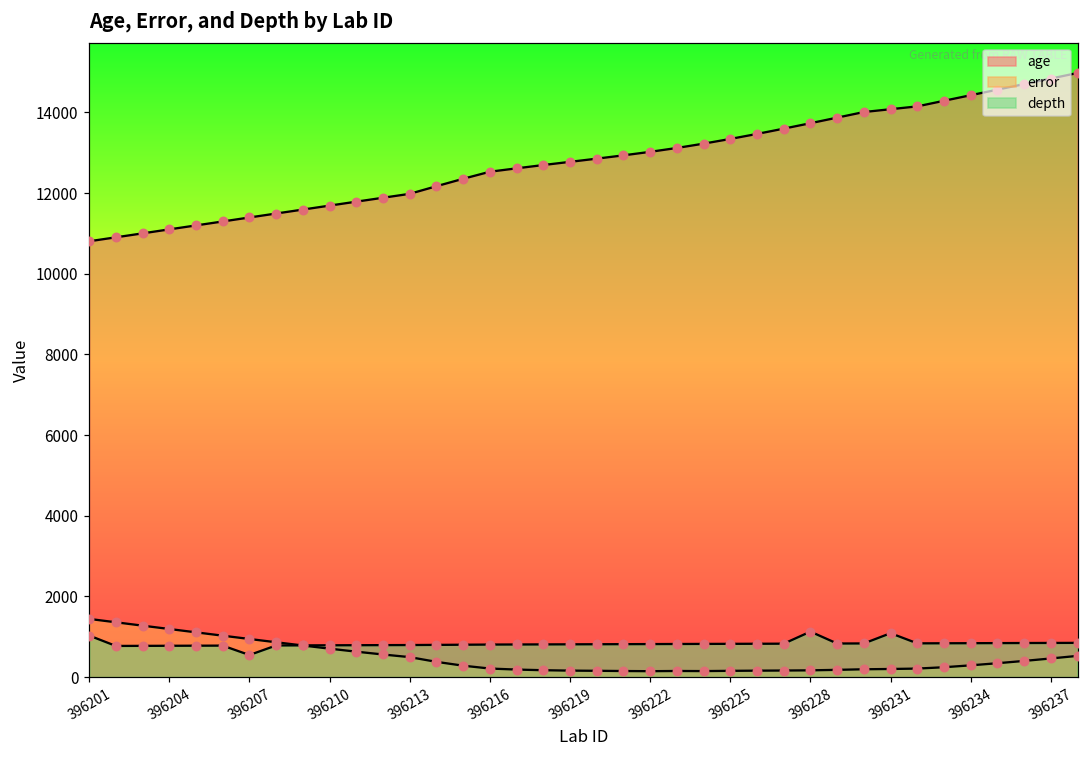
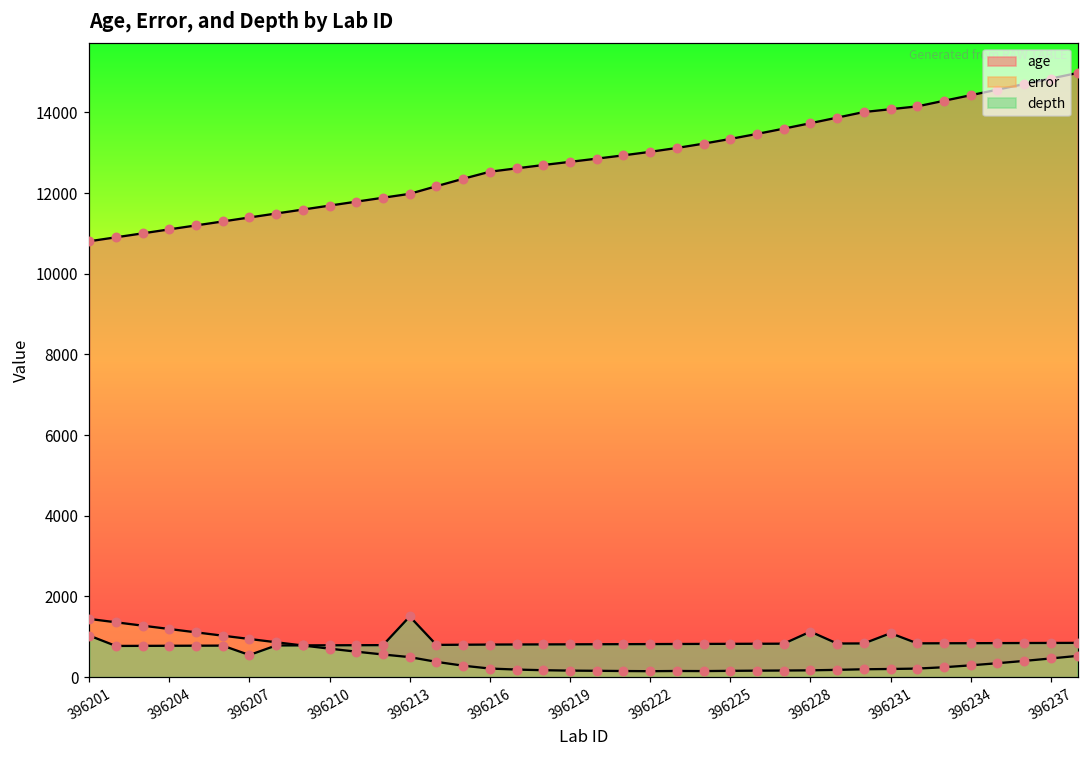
  {
    "depth": {
      "396201": 1000,
      "396204": 800,
      "396207": 500,
      "396210": 800,
-     "396213": 800,
+     "396213": 1500,
      "396216": 800,
      "396219": 800,
      "396222": 800,
      "396225": 800,
      "396228": 1100,
      "396231": 1100,
      "396234": 800,
      "396237": 800
    }
  }
